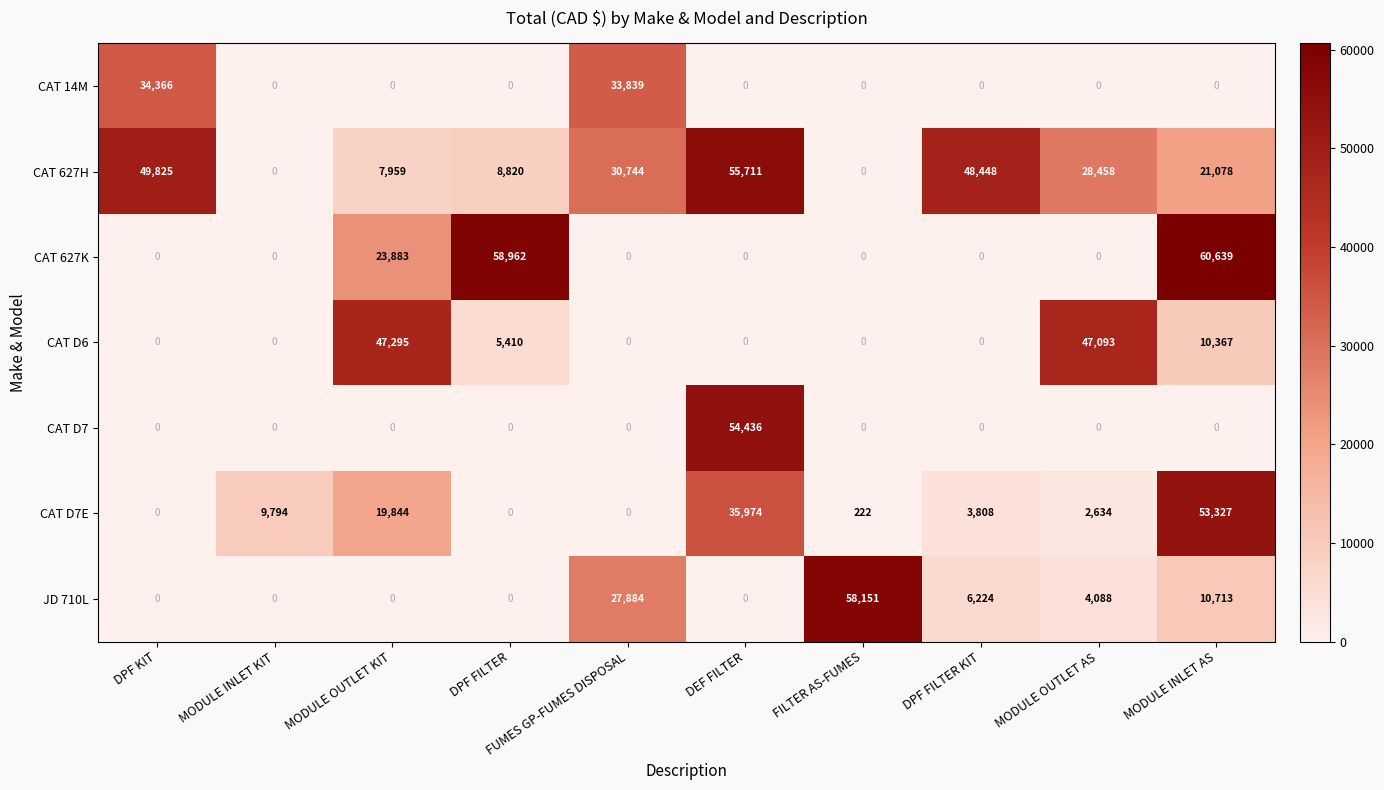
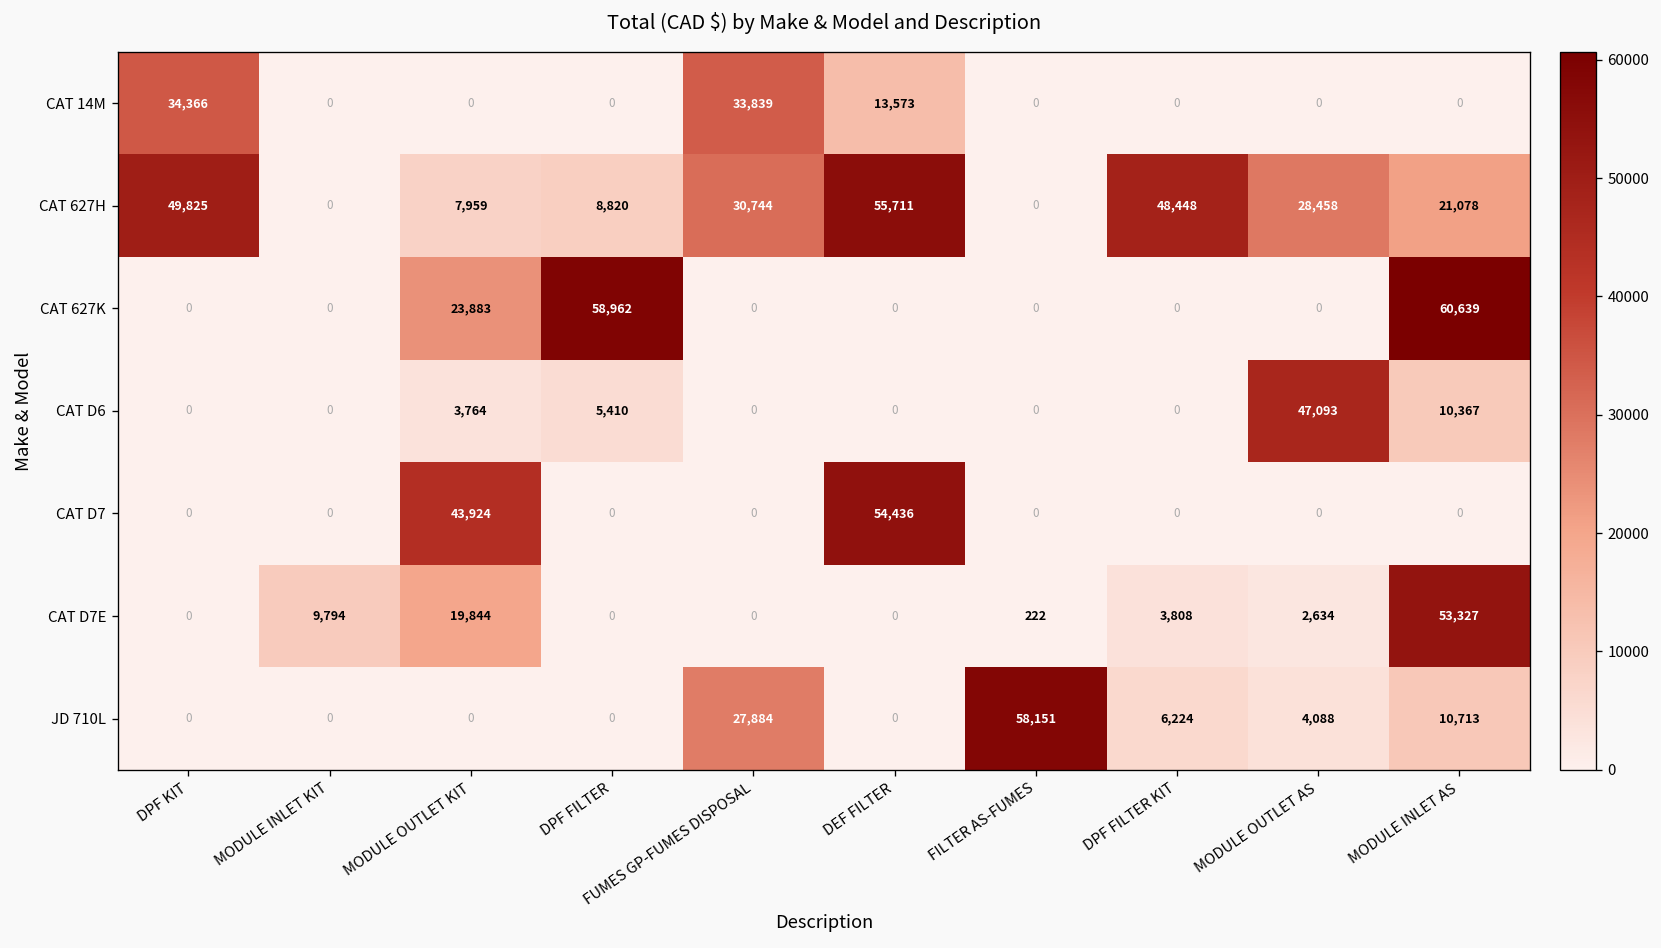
  {
    "CAT 14M": {
      "DPF KIT": "34,366",
      "MODULE INLET KIT": "0",
      "MODULE OUTLET KIT": "0",
      "DPF FILTER": "0",
      "FUMES GP-FUMES DISPOSAL": "33,839",
-     "DEF FILTER": "0",
+     "DEF FILTER": "13,573",
      "FILTER AS-FUMES": "0",
      "DPF FILTER KIT": "0",
      "MODULE OUTLET AS": "0",
      "MODULE INLET AS": "0"
    },
    "CAT 627H": {
      "DPF KIT": "49,825",
      "MODULE INLET KIT": "0",
      "MODULE OUTLET KIT": "7,959",
      "DPF FILTER": "8,820",
      "FUMES GP-FUMES DISPOSAL": "30,744",
      "DEF FILTER": "55,711",
      "FILTER AS-FUMES": "0",
      "DPF FILTER KIT": "48,448",
      "MODULE OUTLET AS": "28,458",
      "MODULE INLET AS": "21,078"
    },
    "CAT 627K": {
      "DPF KIT": "0",
      "MODULE INLET KIT": "0",
      "MODULE OUTLET KIT": "23,883",
      "DPF FILTER": "58,962",
      "FUMES GP-FUMES DISPOSAL": "0",
      "DEF FILTER": "0",
      "FILTER AS-FUMES": "0",
      "DPF FILTER KIT": "0",
      "MODULE OUTLET AS": "0",
      "MODULE INLET AS": "60,639"
    },
    "CAT D6": {
      "DPF KIT": "0",
      "MODULE INLET KIT": "0",
-     "MODULE OUTLET KIT": "47,295",
+     "MODULE OUTLET KIT": "3,764",
      "DPF FILTER": "5,410",
      "FUMES GP-FUMES DISPOSAL": "0",
      "DEF FILTER": "0",
      "FILTER AS-FUMES": "0",
      "DPF FILTER KIT": "0",
      "MODULE OUTLET AS": "47,093",
      "MODULE INLET AS": "10,367"
    },
    "CAT D7": {
      "DPF KIT": "0",
      "MODULE INLET KIT": "0",
-     "MODULE OUTLET KIT": "0",
+     "MODULE OUTLET KIT": "43,924",
      "DPF FILTER": "0",
      "FUMES GP-FUMES DISPOSAL": "0",
      "DEF FILTER": "54,436",
      "FILTER AS-FUMES": "0",
      "DPF FILTER KIT": "0",
      "MODULE OUTLET AS": "0",
      "MODULE INLET AS": "0"
    },
    "CAT D7E": {
      "DPF KIT": "0",
      "MODULE INLET KIT": "9,794",
      "MODULE OUTLET KIT": "19,844",
      "DPF FILTER": "0",
      "FUMES GP-FUMES DISPOSAL": "0",
-     "DEF FILTER": "35,974",
+     "DEF FILTER": "0",
      "FILTER AS-FUMES": "222",
      "DPF FILTER KIT": "3,808",
      "MODULE OUTLET AS": "2,634",
      "MODULE INLET AS": "53,327"
    },
    "JD 710L": {
      "DPF KIT": "0",
      "MODULE INLET KIT": "0",
      "MODULE OUTLET KIT": "0",
      "DPF FILTER": "0",
      "FUMES GP-FUMES DISPOSAL": "27,884",
      "DEF FILTER": "0",
      "FILTER AS-FUMES": "58,151",
      "DPF FILTER KIT": "6,224",
      "MODULE OUTLET AS": "4,088",
      "MODULE INLET AS": "10,713"
    }
  }
